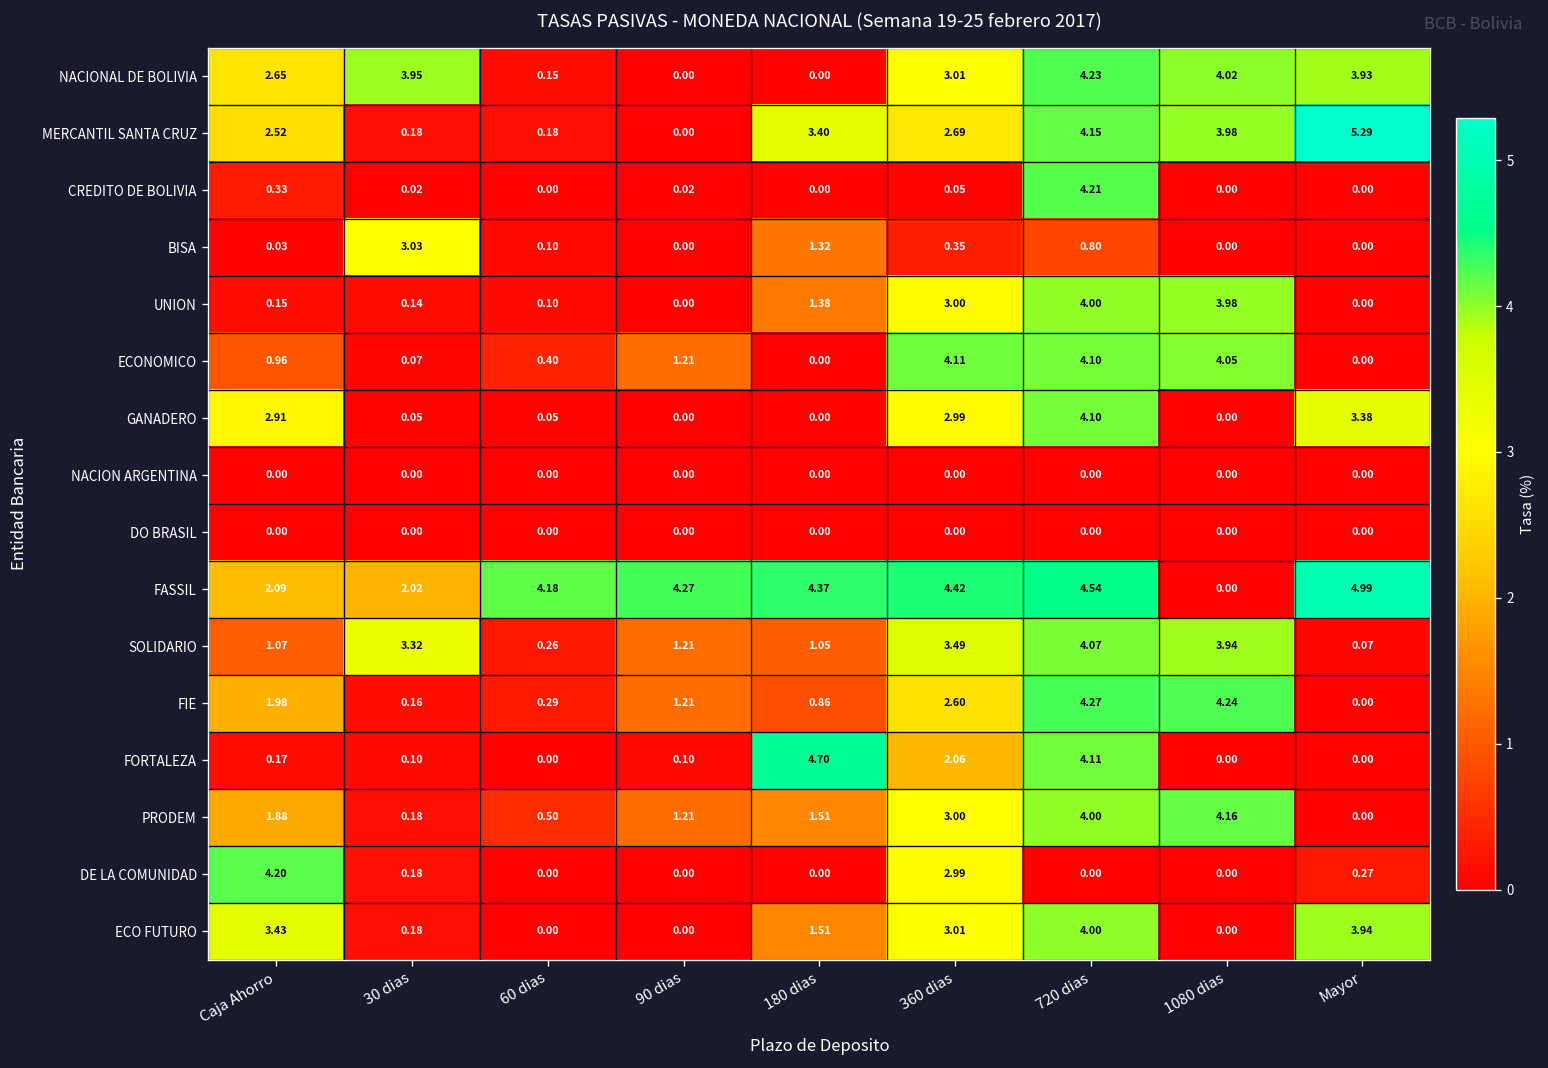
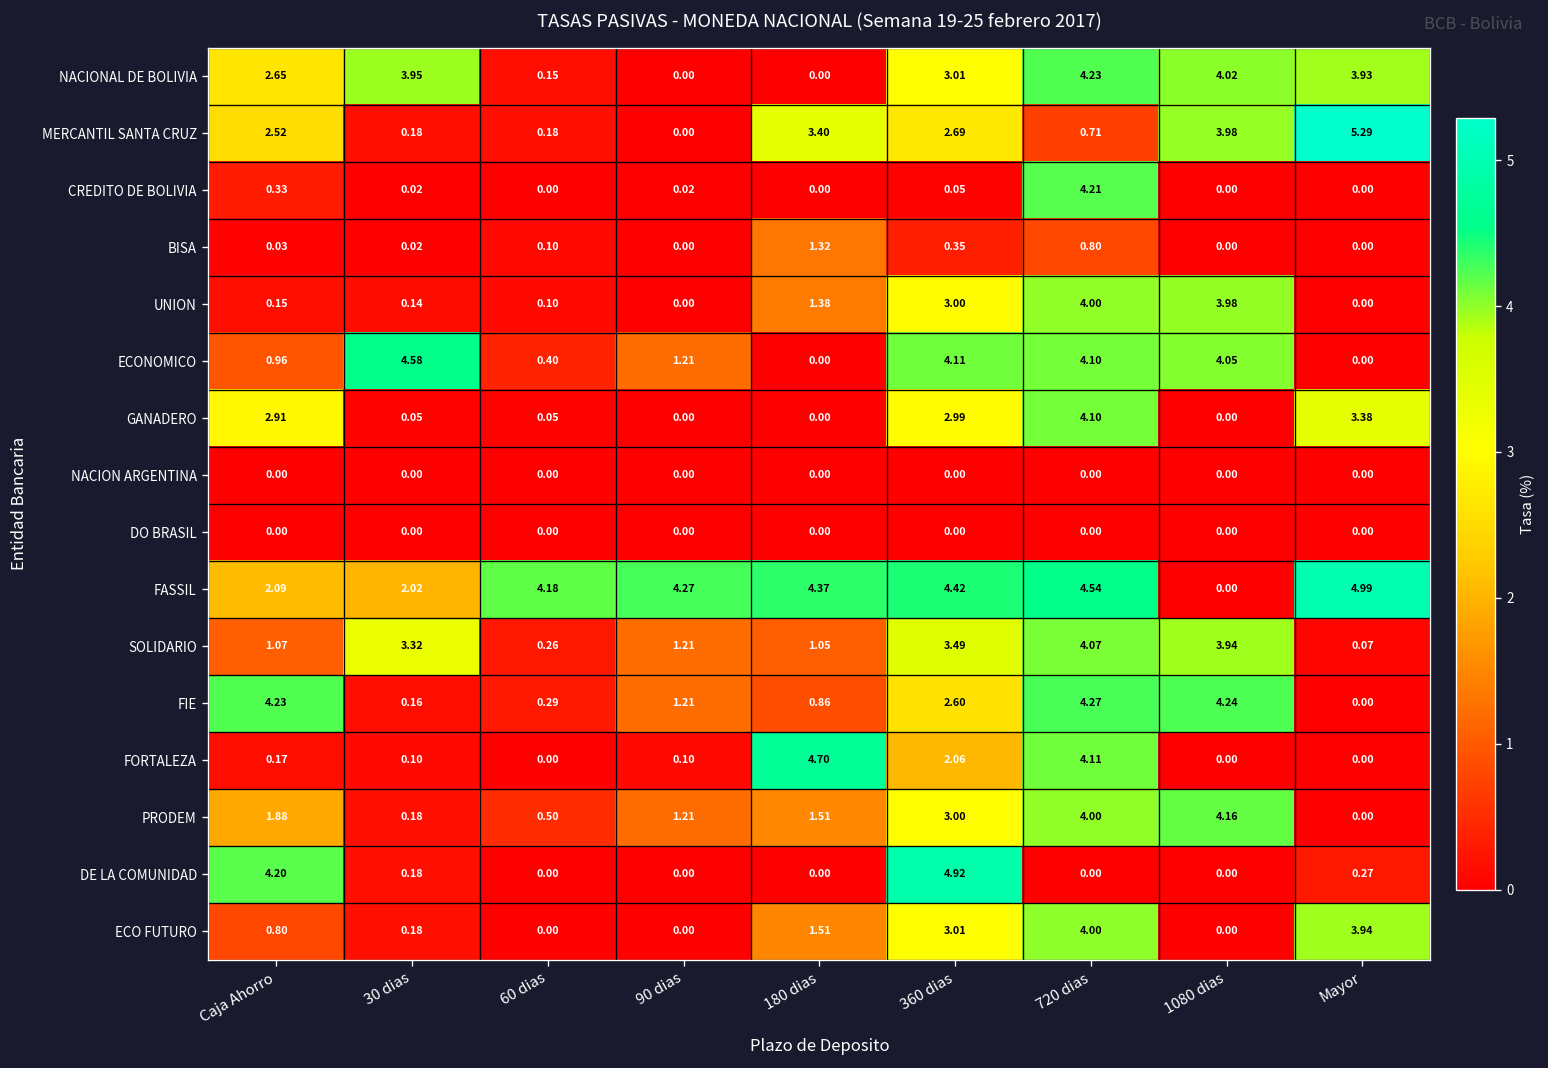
  {
    "NACIONAL DE BOLIVIA": {
      "Caja Ahorro": 2.65,
      "30 dias": 3.95,
      "60 dias": 0.15,
      "90 dias": 0.00,
      "180 dias": 0.00,
      "360 dias": 3.01,
      "720 dias": 4.23,
      "1080 dias": 4.02,
      "Mayor": 3.93
    },
    "MERCANTIL SANTA CRUZ": {
      "Caja Ahorro": 2.52,
      "30 dias": 0.18,
      "60 dias": 0.18,
      "90 dias": 0.00,
      "180 dias": 3.40,
      "360 dias": 2.69,
-     "720 dias": 4.15,
+     "720 dias": 0.71,
      "1080 dias": 3.98,
      "Mayor": 5.29
    },
    "CREDITO DE BOLIVIA": {
      "Caja Ahorro": 0.33,
      "30 dias": 0.02,
      "60 dias": 0.00,
      "90 dias": 0.02,
      "180 dias": 0.00,
      "360 dias": 0.05,
      "720 dias": 4.21,
      "1080 dias": 0.00,
      "Mayor": 0.00
    },
    "BISA": {
      "Caja Ahorro": 0.03,
-     "30 dias": 3.03,
+     "30 dias": 0.02,
      "60 dias": 0.10,
      "90 dias": 0.00,
      "180 dias": 1.32,
      "360 dias": 0.35,
      "720 dias": 0.80,
      "1080 dias": 0.00,
      "Mayor": 0.00
    },
    "UNION": {
      "Caja Ahorro": 0.15,
      "30 dias": 0.14,
      "60 dias": 0.10,
      "90 dias": 0.00,
      "180 dias": 1.38,
      "360 dias": 3.00,
      "720 dias": 4.00,
      "1080 dias": 3.98,
      "Mayor": 0.00
    },
    "ECONOMICO": {
      "Caja Ahorro": 0.96,
-     "30 dias": 0.07,
+     "30 dias": 4.58,
      "60 dias": 0.40,
      "90 dias": 1.21,
      "180 dias": 0.00,
      "360 dias": 4.11,
      "720 dias": 4.10,
      "1080 dias": 4.05,
      "Mayor": 0.00
    },
    "GANADERO": {
      "Caja Ahorro": 2.91,
      "30 dias": 0.05,
      "60 dias": 0.05,
      "90 dias": 0.00,
      "180 dias": 0.00,
      "360 dias": 2.99,
      "720 dias": 4.10,
      "1080 dias": 0.00,
      "Mayor": 3.38
    },
    "NACION ARGENTINA": {
      "Caja Ahorro": 0.00,
      "30 dias": 0.00,
      "60 dias": 0.00,
      "90 dias": 0.00,
      "180 dias": 0.00,
      "360 dias": 0.00,
      "720 dias": 0.00,
      "1080 dias": 0.00,
      "Mayor": 0.00
    },
    "DO BRASIL": {
      "Caja Ahorro": 0.00,
      "30 dias": 0.00,
      "60 dias": 0.00,
      "90 dias": 0.00,
      "180 dias": 0.00,
      "360 dias": 0.00,
      "720 dias": 0.00,
      "1080 dias": 0.00,
      "Mayor": 0.00
    },
    "FASSIL": {
      "Caja Ahorro": 2.09,
      "30 dias": 2.02,
      "60 dias": 4.18,
      "90 dias": 4.27,
      "180 dias": 4.37,
      "360 dias": 4.42,
      "720 dias": 4.54,
      "1080 dias": 0.00,
      "Mayor": 4.99
    },
    "SOLIDARIO": {
      "Caja Ahorro": 1.07,
      "30 dias": 3.32,
      "60 dias": 0.26,
      "90 dias": 1.21,
      "180 dias": 1.05,
      "360 dias": 3.49,
      "720 dias": 4.07,
      "1080 dias": 3.94,
      "Mayor": 0.07
    },
    "FIE": {
-     "Caja Ahorro": 1.98,
+     "Caja Ahorro": 4.23,
      "30 dias": 0.16,
      "60 dias": 0.29,
      "90 dias": 1.21,
      "180 dias": 0.86,
      "360 dias": 2.60,
      "720 dias": 4.27,
      "1080 dias": 4.24,
      "Mayor": 0.00
    },
    "FORTALEZA": {
      "Caja Ahorro": 0.17,
      "30 dias": 0.10,
      "60 dias": 0.00,
      "90 dias": 0.10,
      "180 dias": 4.70,
      "360 dias": 2.06,
      "720 dias": 4.11,
      "1080 dias": 0.00,
      "Mayor": 0.00
    },
    "PRODEM": {
      "Caja Ahorro": 1.88,
      "30 dias": 0.18,
      "60 dias": 0.50,
      "90 dias": 1.21,
      "180 dias": 1.51,
      "360 dias": 3.00,
      "720 dias": 4.00,
      "1080 dias": 4.16,
      "Mayor": 0.00
    },
    "DE LA COMUNIDAD": {
      "Caja Ahorro": 4.20,
      "30 dias": 0.18,
      "60 dias": 0.00,
      "90 dias": 0.00,
      "180 dias": 0.00,
-     "360 dias": 2.99,
+     "360 dias": 4.92,
      "720 dias": 0.00,
      "1080 dias": 0.00,
      "Mayor": 0.27
    },
    "ECO FUTURO": {
-     "Caja Ahorro": 3.43,
+     "Caja Ahorro": 0.80,
      "30 dias": 0.18,
      "60 dias": 0.00,
      "90 dias": 0.00,
      "180 dias": 1.51,
      "360 dias": 3.01,
      "720 dias": 4.00,
      "1080 dias": 0.00,
      "Mayor": 3.94
    }
  }
